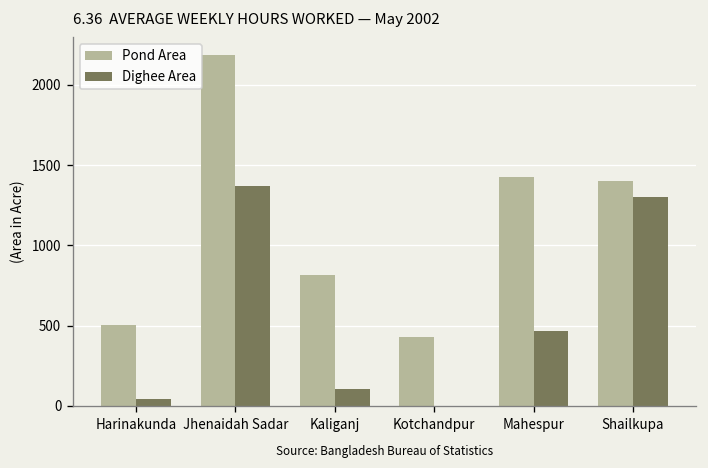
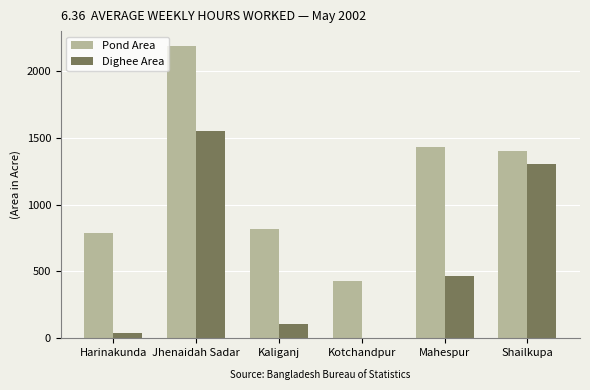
  {
    "Pond Area": {
-     "Harinakunda": 500,
+     "Harinakunda": 790,
      "Jhenaidah Sadar": 2190,
      "Kaliganj": 820,
      "Kotchandpur": 430,
      "Mahespur": 1430,
      "Shailkupa": 1400
    },
    "Dighee Area": {
      "Harinakunda": 40,
-     "Jhenaidah Sadar": 1370,
+     "Jhenaidah Sadar": 1550,
      "Kaliganj": 110,
      "Kotchandpur": 0,
      "Mahespur": 460,
      "Shailkupa": 1300
    }
  }
